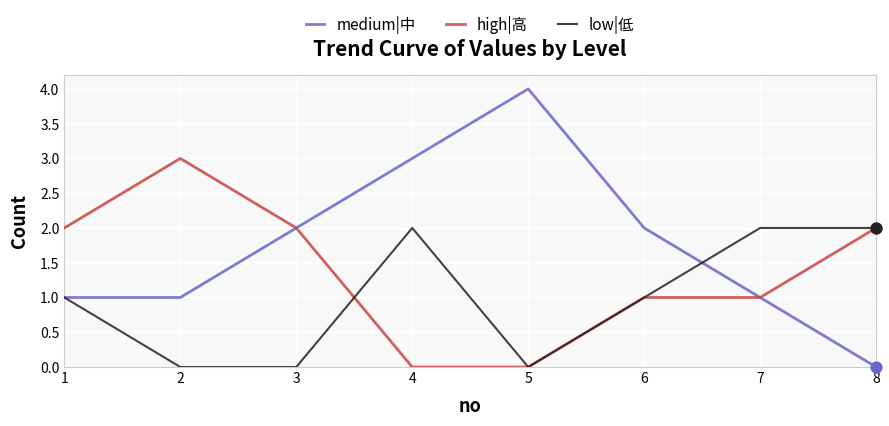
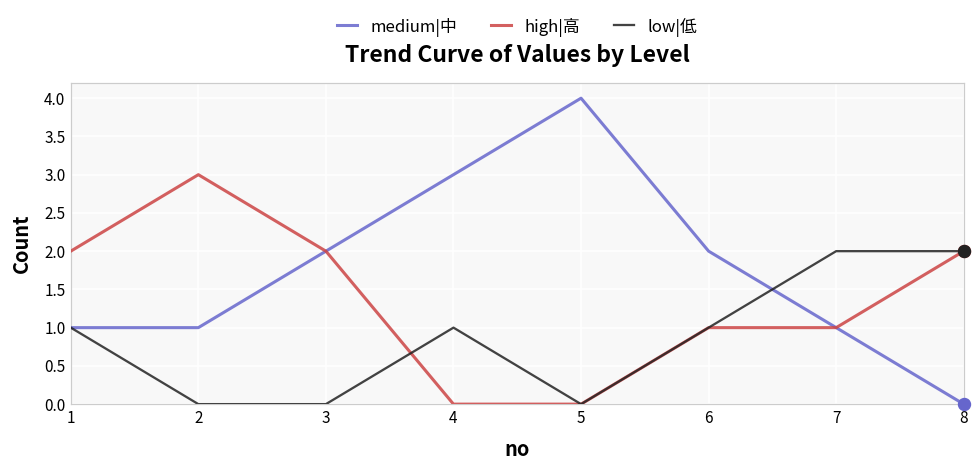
  {
    "low|低": {
      "2": 0,
      "3": 0,
-     "4": 2,
+     "4": 1,
      "7": 2
    }
  }
